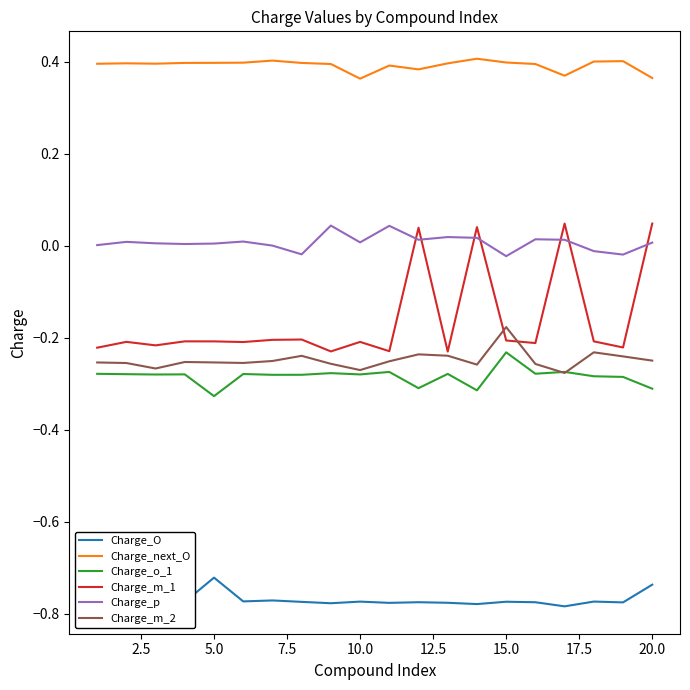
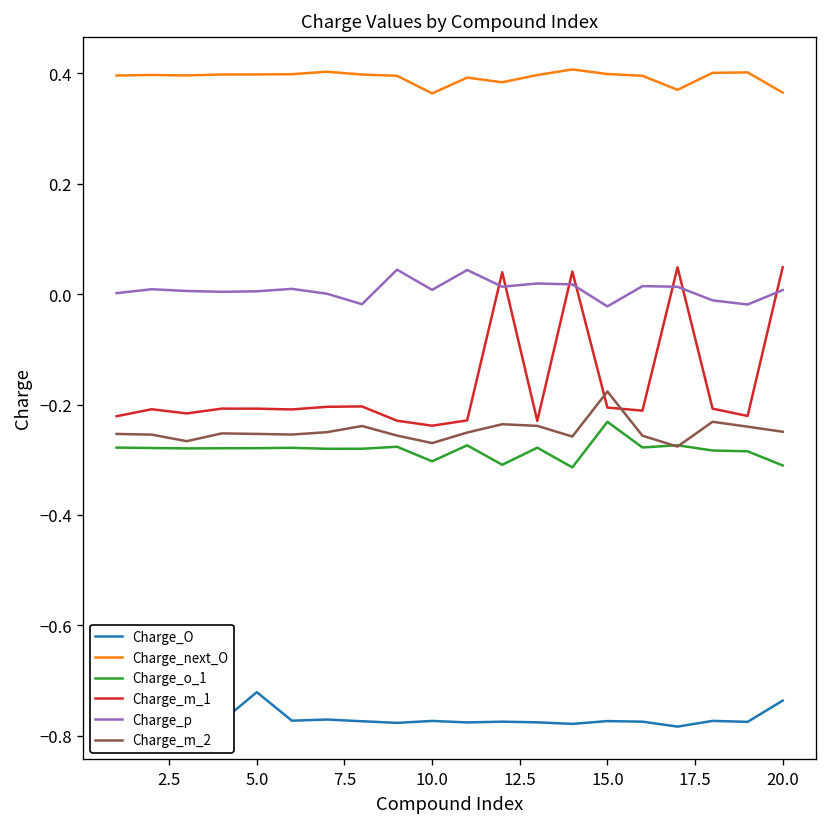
  {
    "Charge_O": {
      "5.0": -0.72,
      "10.0": -0.77,
      "15.0": -0.77,
      "20.0": -0.74
    },
    "Charge_next_O": {
      "5.0": 0.40,
      "10.0": 0.36,
      "15.0": 0.40,
      "20.0": 0.37
    },
    "Charge_o_1": {
-     "5.0": -0.33,
-     "10.0": -0.28,
+     "5.0": -0.28,
+     "10.0": -0.30,
      "15.0": -0.23,
      "20.0": -0.31
    },
    "Charge_m_1": {
      "5.0": -0.21,
-     "10.0": -0.21,
+     "10.0": -0.24,
      "15.0": -0.21,
      "20.0": 0.05
    },
    "Charge_p": {
      "5.0": 0.01,
      "10.0": 0.01,
      "15.0": -0.02,
      "20.0": 0.01
    },
    "Charge_m_2": {
      "5.0": -0.25,
      "10.0": -0.27,
      "15.0": -0.18,
      "20.0": -0.25
    }
  }
